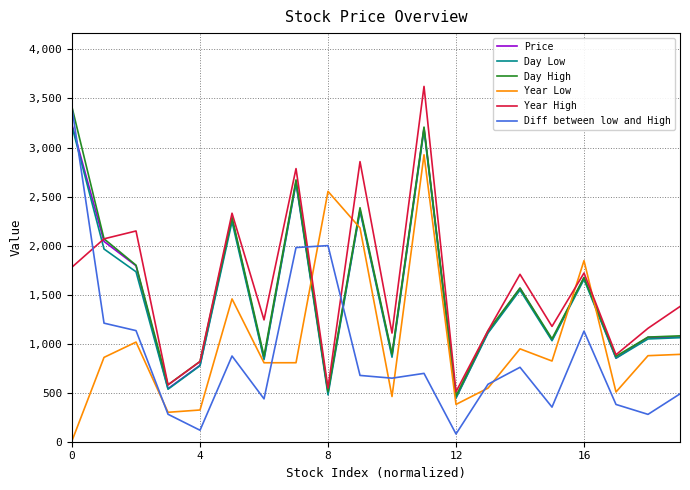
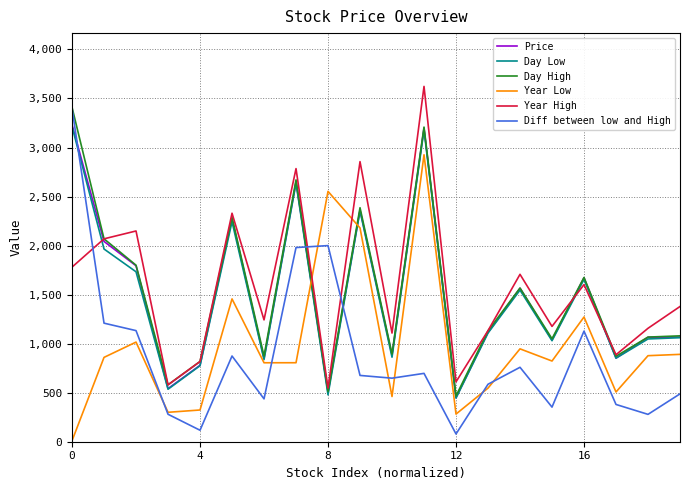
  {
    "Year Low": {
      "0": "0",
      "4": "300",
      "8": "2,600",
-     "12": "400",
-     "16": "1,800"
+     "12": "300",
+     "16": "1,300"
    },
    "Year High": {
      "0": "1,800",
      "8": "500",
-     "12": "500",
-     "16": "1,700"
+     "12": "600",
+     "16": "1,600"
    },
    "Diff between low and High": {
      "4": "100",
      "8": "2,000",
      "12": "100",
      "16": "1,100"
    }
  }
